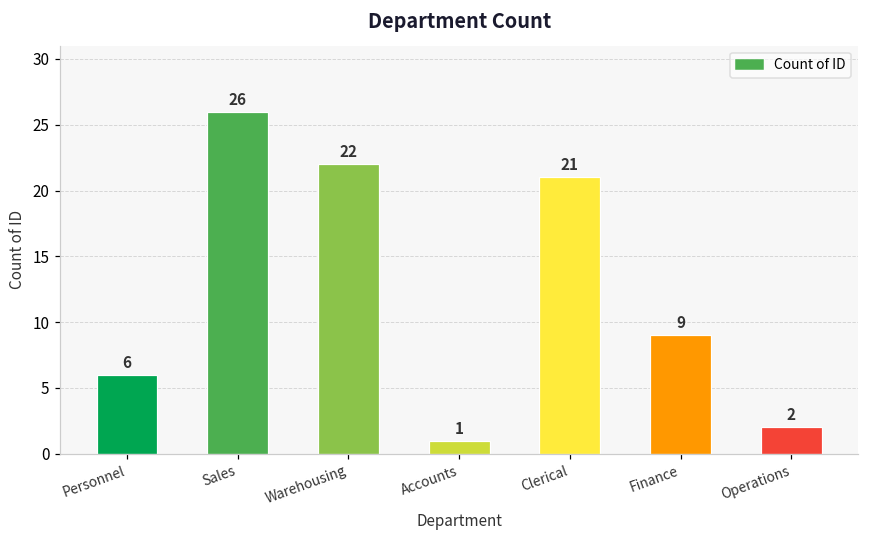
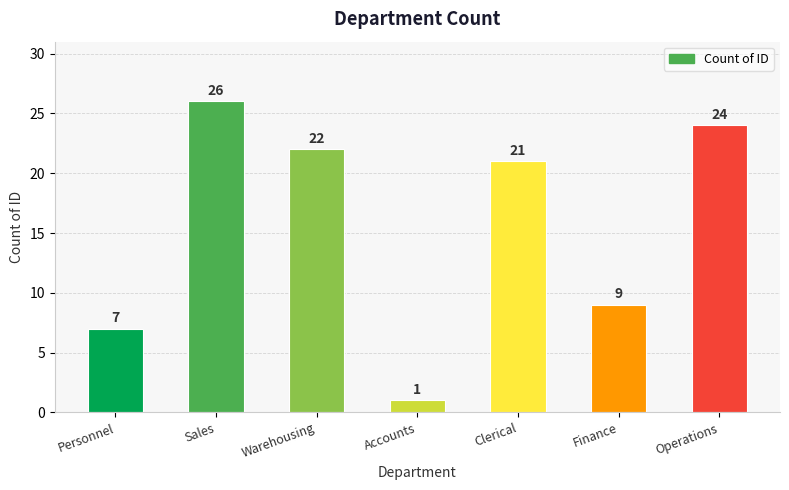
  {
-   "Personnel": 6,
+   "Personnel": 7,
    "Sales": 26,
    "Warehousing": 22,
    "Accounts": 1,
    "Clerical": 21,
    "Finance": 9,
-   "Operations": 2
+   "Operations": 24
  }
